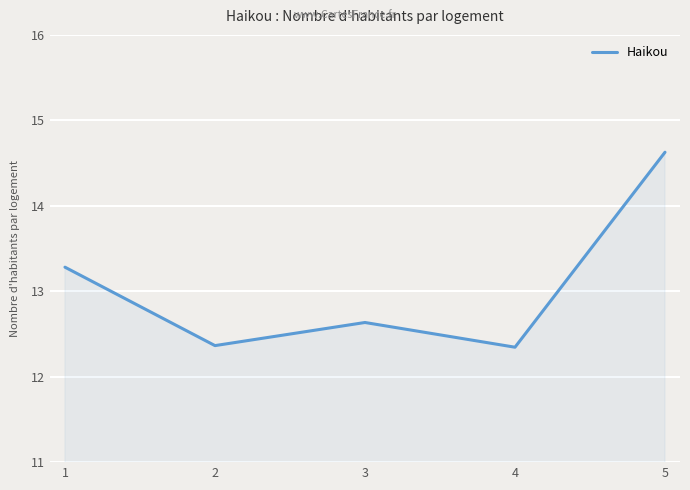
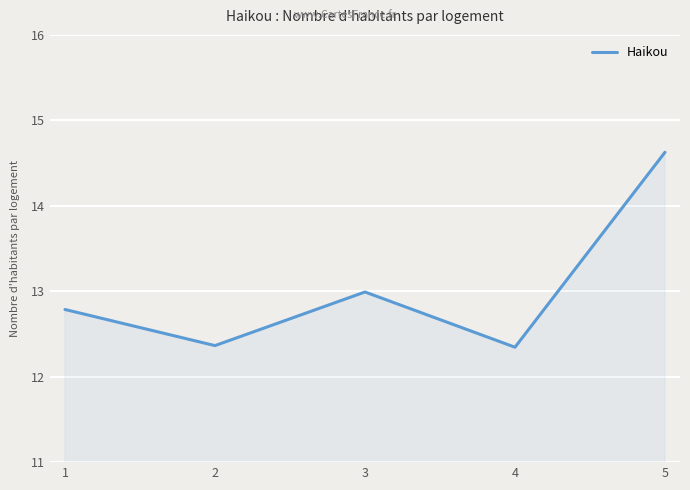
  {
-   "1": 13.3,
+   "1": 12.8,
    "2": 12.4,
-   "3": 12.6,
+   "3": 13.0,
    "4": 12.3,
    "5": 14.6
  }
